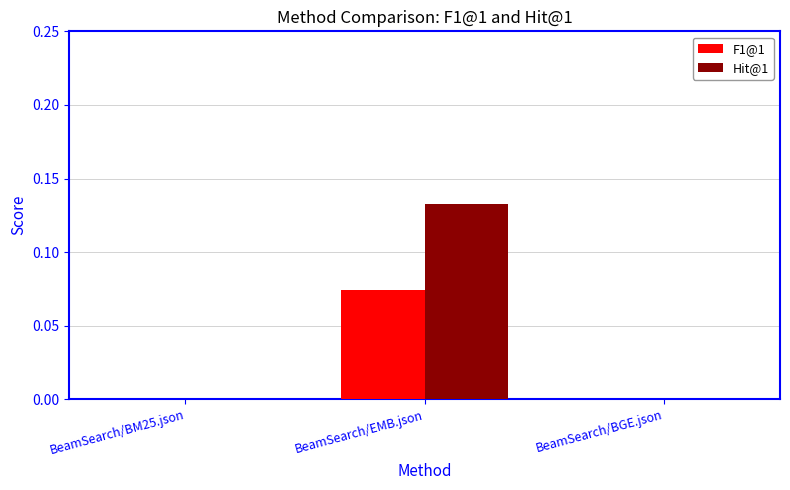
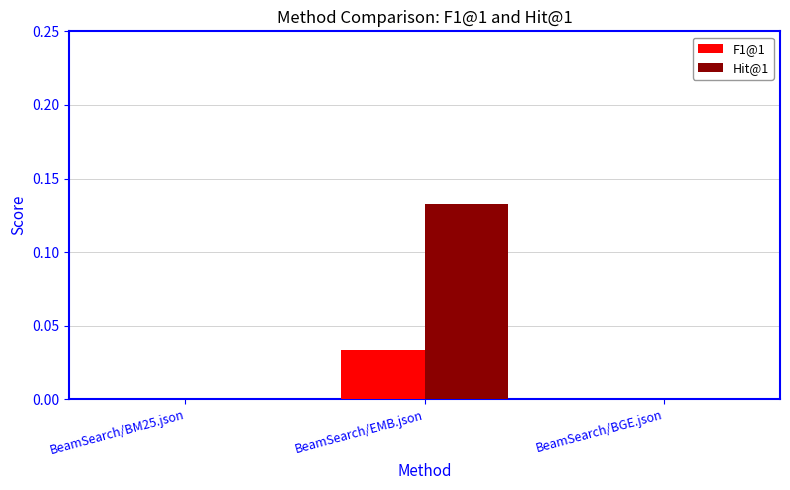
  {
    "F1@1": {
      "BeamSearch/BM25.json": 0.000,
-     "BeamSearch/EMB.json": 0.074,
+     "BeamSearch/EMB.json": 0.034,
      "BeamSearch/BGE.json": 0.000
    },
    "Hit@1": {
      "BeamSearch/BM25.json": 0.000,
      "BeamSearch/EMB.json": 0.133,
      "BeamSearch/BGE.json": 0.000
    }
  }
